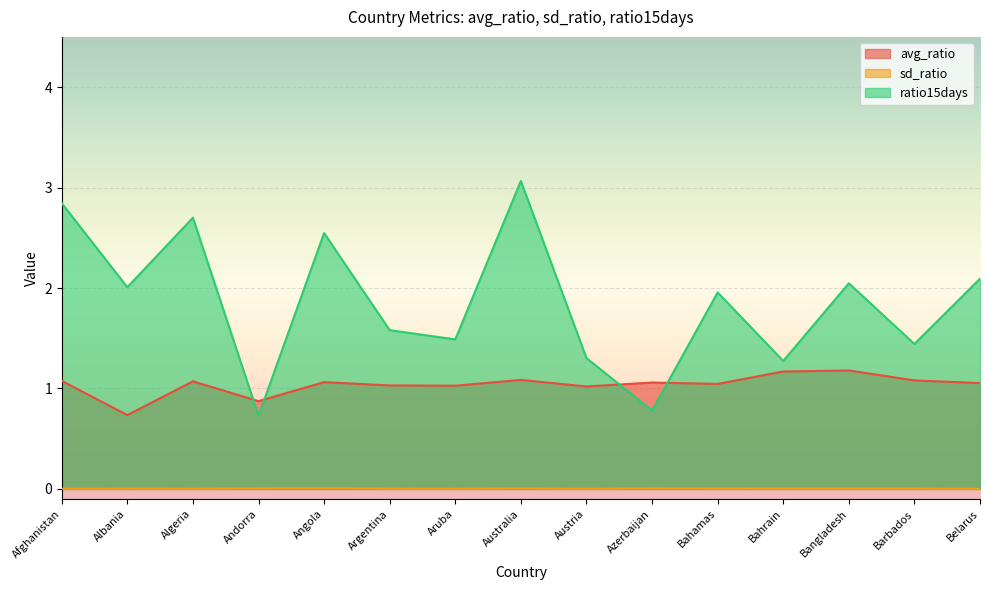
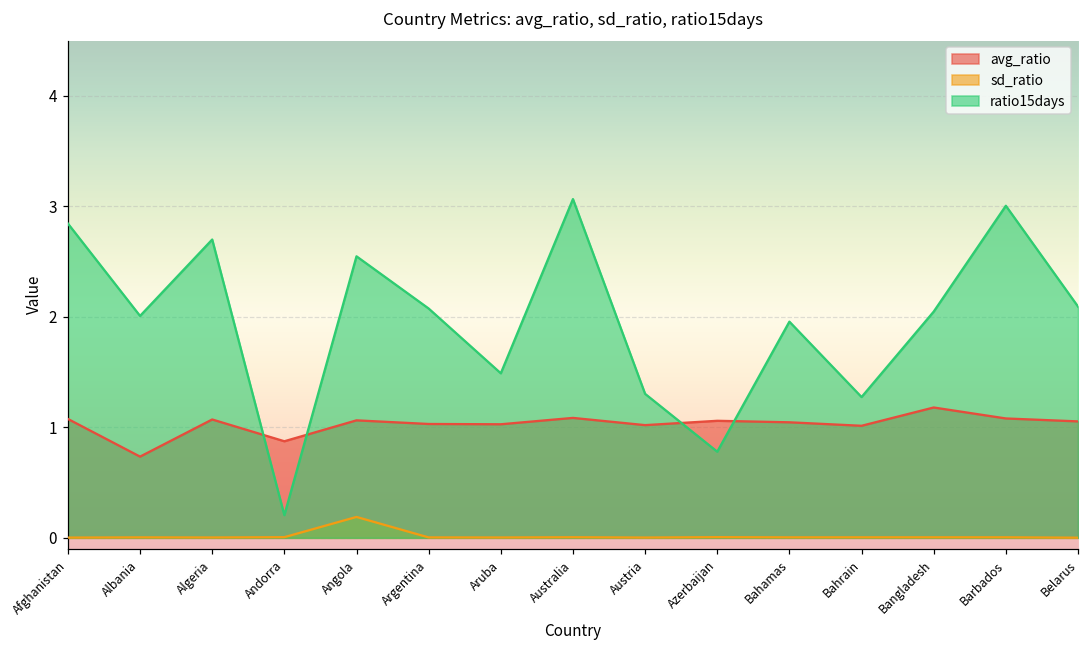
  {
    "avg_ratio": {
      "Afghanistan": 1.08,
      "Albania": 0.73,
      "Algeria": 1.07,
      "Andorra": 0.87,
      "Angola": 1.06,
      "Argentina": 1.03,
      "Aruba": 1.03,
      "Australia": 1.09,
      "Austria": 1.02,
      "Azerbaijan": 1.06,
      "Bahamas": 1.05,
-     "Bahrain": 1.17,
+     "Bahrain": 1.01,
      "Bangladesh": 1.18,
      "Barbados": 1.08,
      "Belarus": 1.05
    },
    "sd_ratio": {
      "Afghanistan": 0.00,
      "Albania": 0.00,
      "Algeria": 0.00,
      "Andorra": 0.01,
-     "Angola": 0.01,
+     "Angola": 0.19,
      "Argentina": 0.00,
      "Aruba": 0.00,
      "Australia": 0.01,
      "Austria": 0.00,
      "Azerbaijan": 0.01,
      "Bahamas": 0.00,
      "Bahrain": 0.00,
      "Bangladesh": 0.00,
      "Barbados": 0.00,
      "Belarus": 0.00
    },
    "ratio15days": {
      "Afghanistan": 2.84,
      "Albania": 2.01,
      "Algeria": 2.70,
-     "Andorra": 0.73,
+     "Andorra": 0.21,
      "Angola": 2.55,
-     "Argentina": 1.58,
+     "Argentina": 2.08,
      "Aruba": 1.49,
      "Australia": 3.07,
      "Austria": 1.30,
      "Azerbaijan": 0.78,
      "Bahamas": 1.96,
      "Bahrain": 1.27,
      "Bangladesh": 2.05,
-     "Barbados": 1.44,
+     "Barbados": 3.01,
      "Belarus": 2.09
    }
  }
